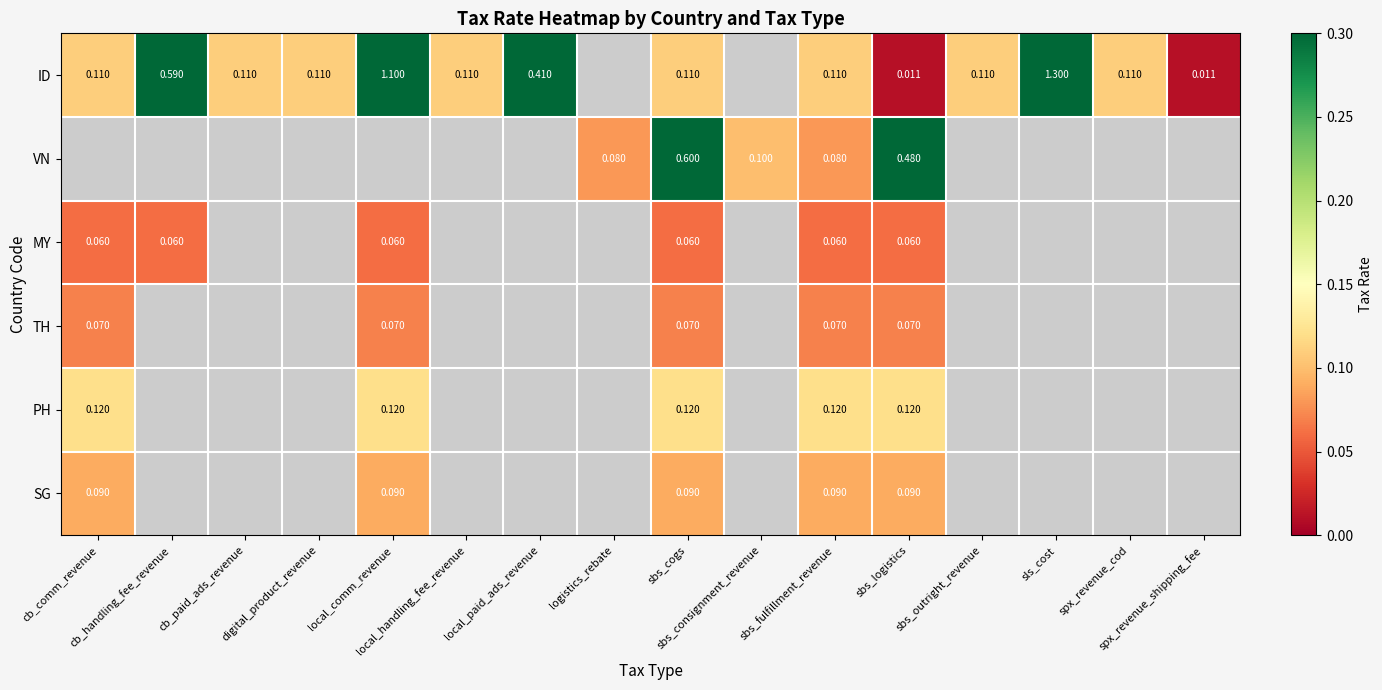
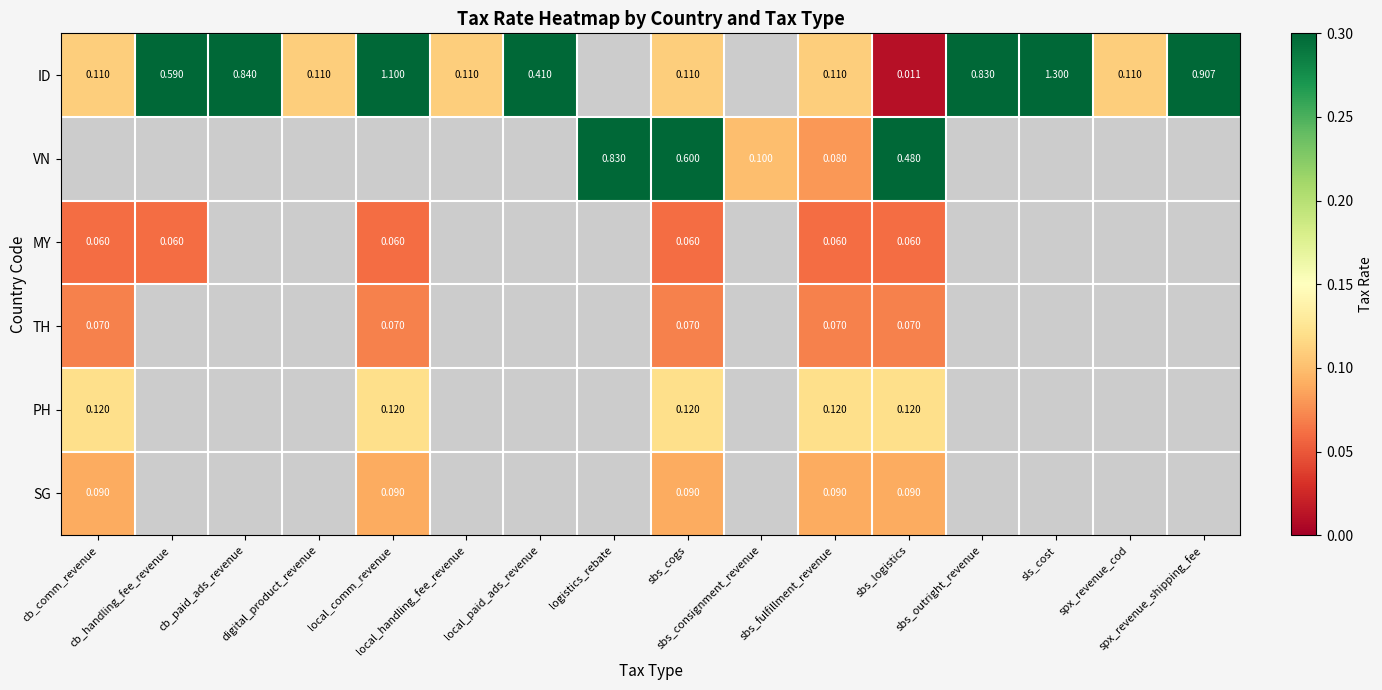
  {
    "ID": {
      "cb_comm_revenue": 0.110,
      "cb_handling_fee_revenue": 0.590,
-     "cb_paid_ads_revenue": 0.110,
+     "cb_paid_ads_revenue": 0.840,
      "digital_product_revenue": 0.110,
      "local_comm_revenue": 1.100,
      "local_handling_fee_revenue": 0.110,
      "local_paid_ads_revenue": 0.410,
      "sbs_cogs": 0.110,
      "sbs_fulfillment_revenue": 0.110,
      "sbs_logistics": 0.011,
-     "sbs_outright_revenue": 0.110,
+     "sbs_outright_revenue": 0.830,
      "sls_cost": 1.300,
      "spx_revenue_cod": 0.110,
-     "spx_revenue_shipping_fee": 0.011
+     "spx_revenue_shipping_fee": 0.907
    },
    "VN": {
-     "logistics_rebate": 0.080,
+     "logistics_rebate": 0.830,
      "sbs_cogs": 0.600,
      "sbs_consignment_revenue": 0.100,
      "sbs_fulfillment_revenue": 0.080,
      "sbs_logistics": 0.480
    },
    "MY": {
      "cb_comm_revenue": 0.060,
      "cb_handling_fee_revenue": 0.060,
      "local_comm_revenue": 0.060,
      "sbs_cogs": 0.060,
      "sbs_fulfillment_revenue": 0.060,
      "sbs_logistics": 0.060
    },
    "TH": {
      "cb_comm_revenue": 0.070,
      "local_comm_revenue": 0.070,
      "sbs_cogs": 0.070,
      "sbs_fulfillment_revenue": 0.070,
      "sbs_logistics": 0.070
    },
    "PH": {
      "cb_comm_revenue": 0.120,
      "local_comm_revenue": 0.120,
      "sbs_cogs": 0.120,
      "sbs_fulfillment_revenue": 0.120,
      "sbs_logistics": 0.120
    },
    "SG": {
      "cb_comm_revenue": 0.090,
      "local_comm_revenue": 0.090,
      "sbs_cogs": 0.090,
      "sbs_fulfillment_revenue": 0.090,
      "sbs_logistics": 0.090
    }
  }
